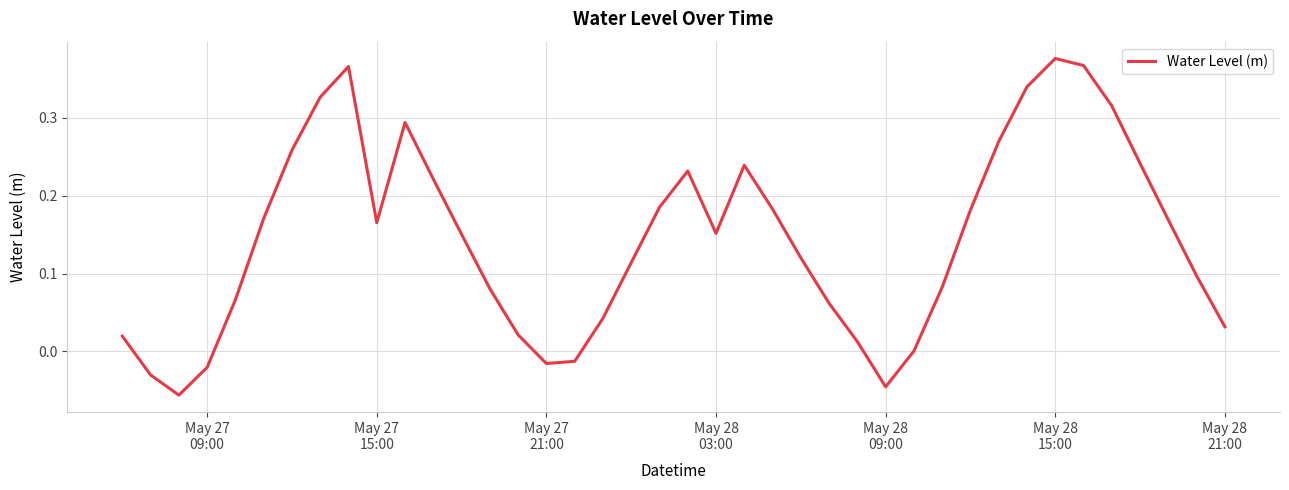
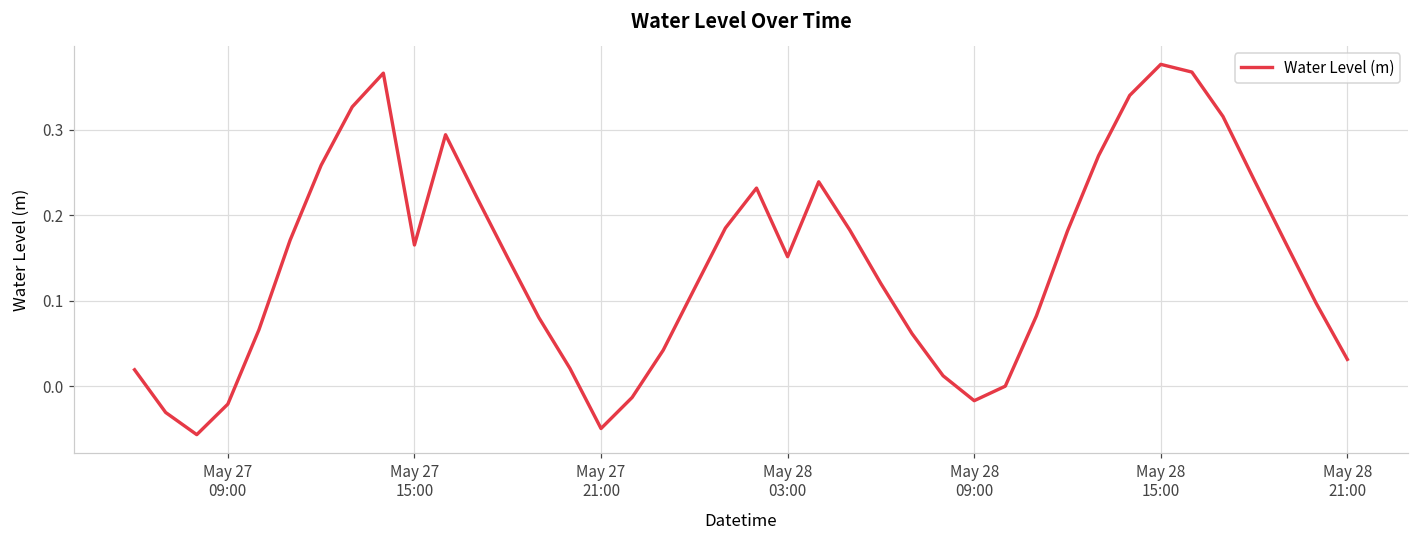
  {
    "May 27 09:00": -0.02,
    "May 27 15:00": 0.17,
-   "May 27 21:00": -0.02,
+   "May 27 21:00": -0.05,
    "May 28 03:00": 0.15,
-   "May 28 09:00": -0.05,
+   "May 28 09:00": -0.02,
    "May 28 15:00": 0.38,
    "May 28 21:00": 0.03
  }
